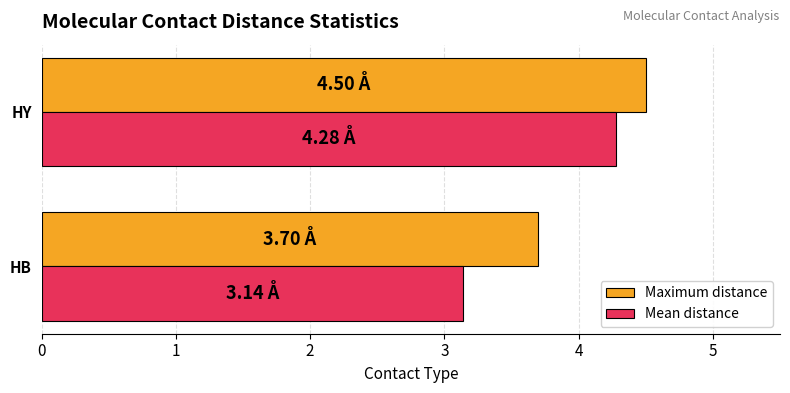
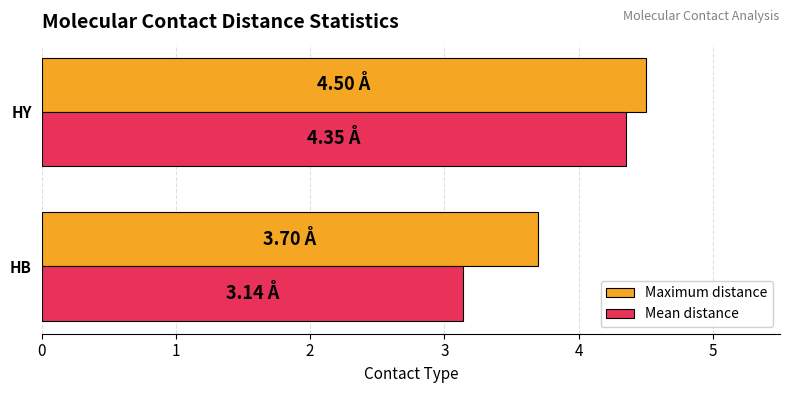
  {
    "Maximum distance": {
      "HY": 4.50,
      "HB": 3.70
    },
    "Mean distance": {
-     "HY": 4.28,
+     "HY": 4.35,
      "HB": 3.14
    }
  }
